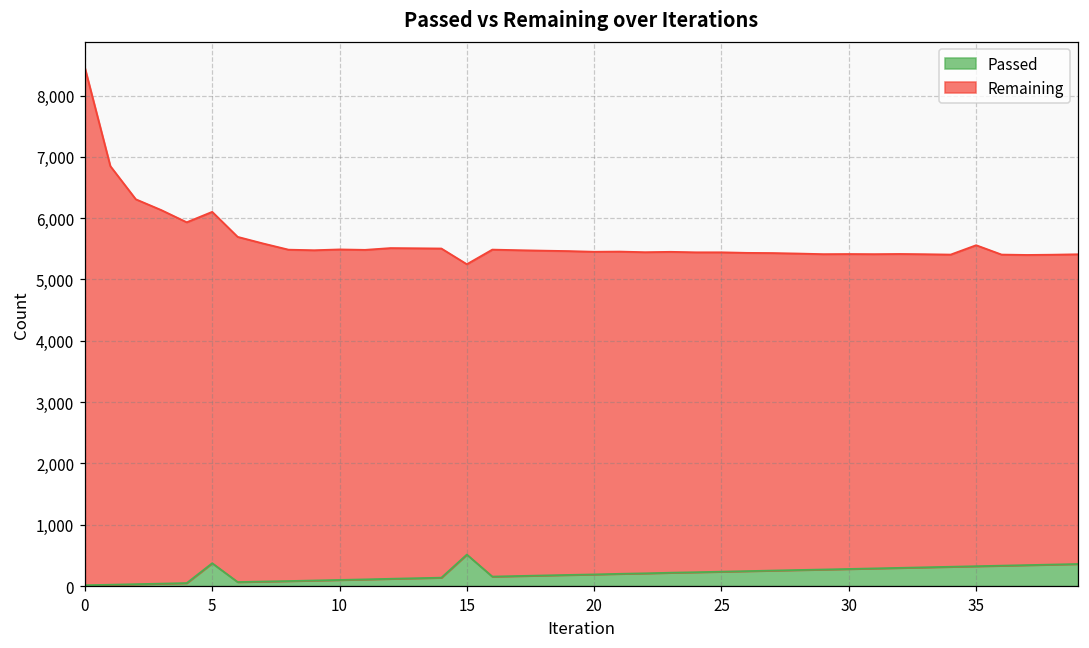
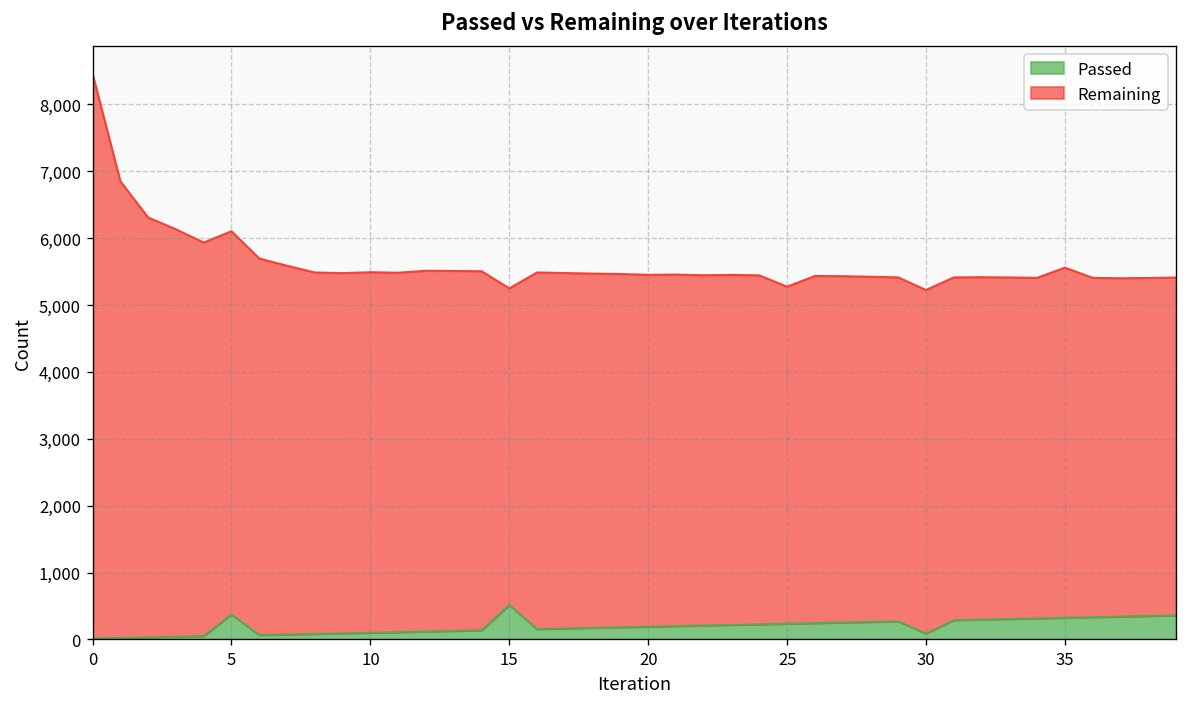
  {
    "Passed": {
      "0": "0",
      "5": "400",
      "10": "100",
      "15": "500",
      "20": "200",
      "25": "200",
-     "30": "300",
+     "30": "100",
      "35": "300"
    },
    "Remaining": {
      "0": "8,400",
      "5": "5,700",
      "10": "5,400",
      "15": "4,700",
      "20": "5,300",
-     "25": "5,200",
+     "25": "5,000",
      "30": "5,100",
      "35": "5,200"
    }
  }
